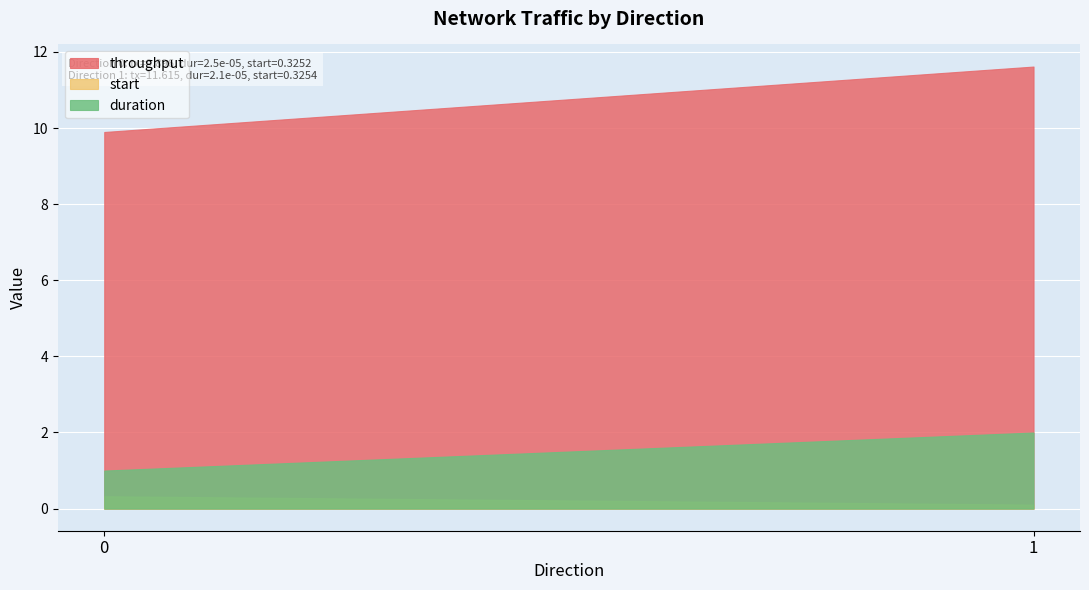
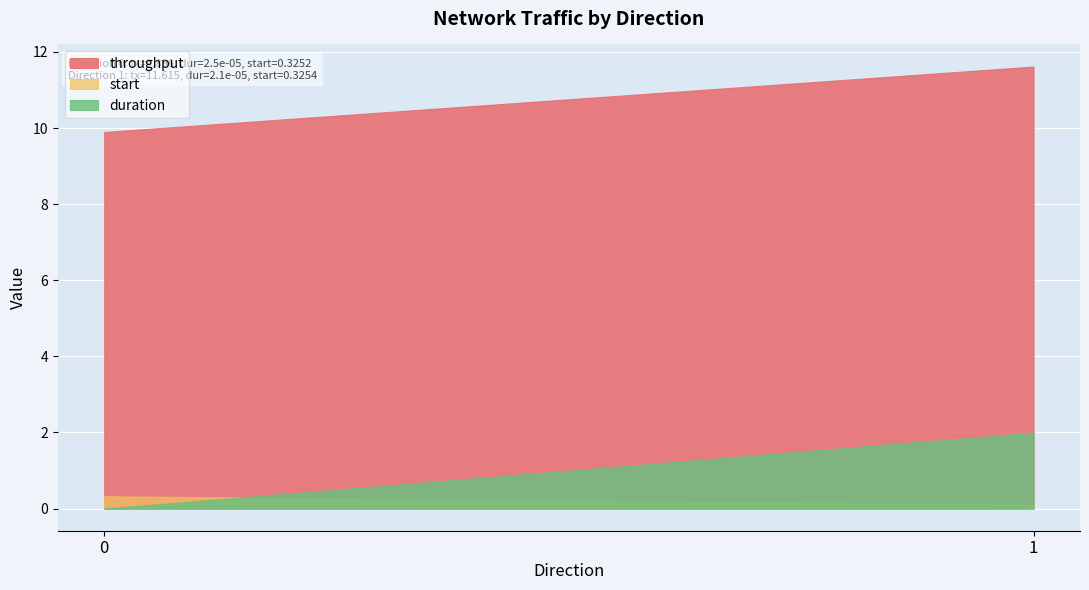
  {
    "throughput": {
      "0": 9.9,
      "1": 11.6
    },
    "start": {
      "0": 0.3,
      "1": 0.1
    },
    "duration": {
-     "0": 1,
+     "0": 0,
      "1": 2
    }
  }
